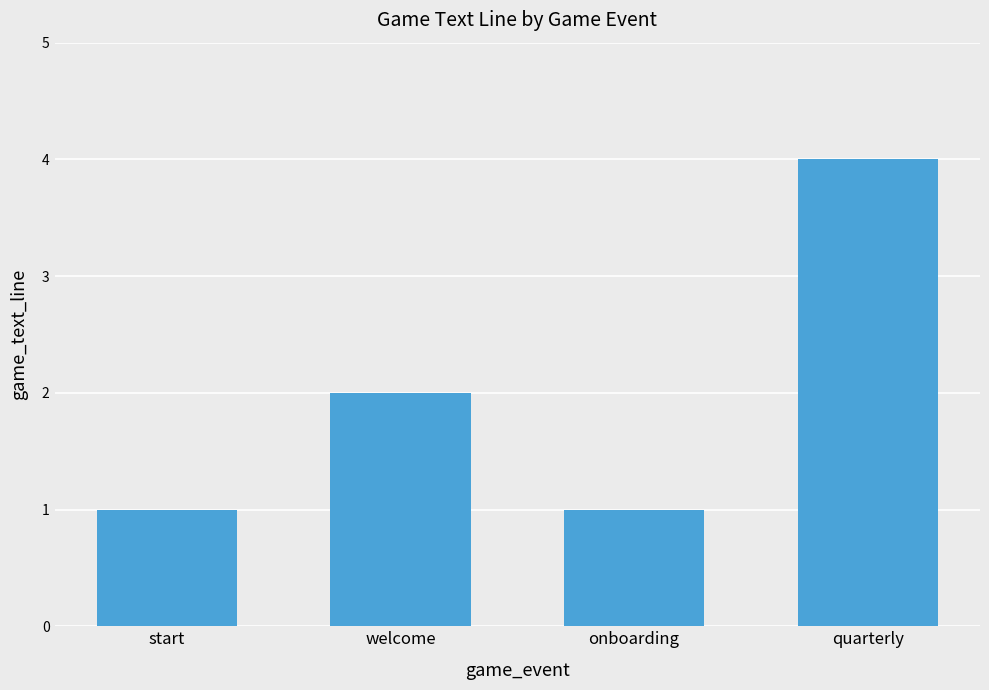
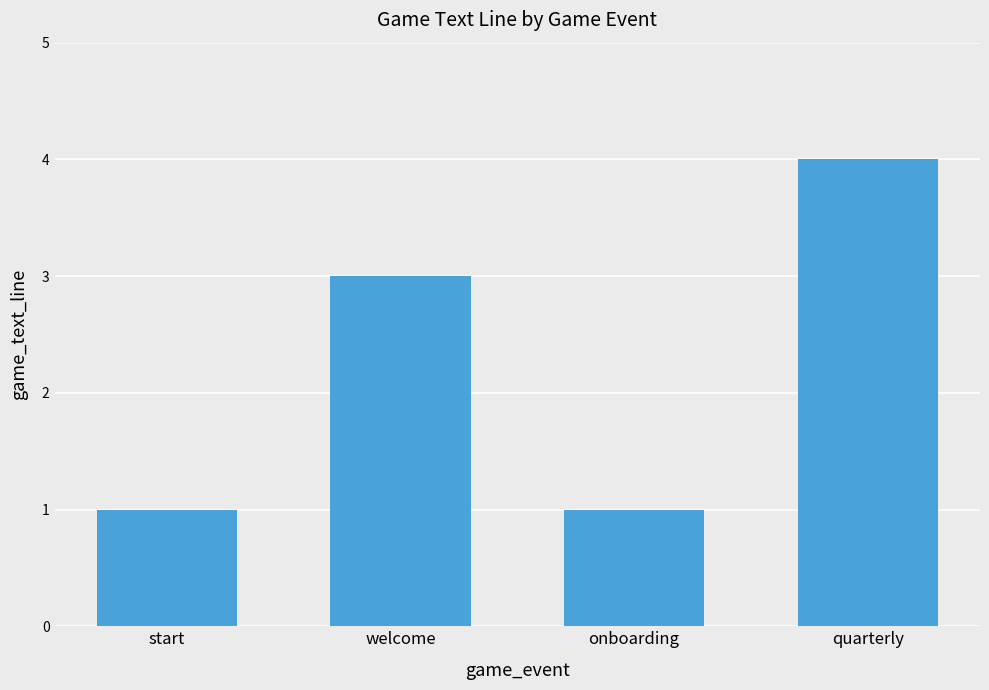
  {
    "start": 1,
-   "welcome": 2,
+   "welcome": 3,
    "onboarding": 1,
    "quarterly": 4
  }
